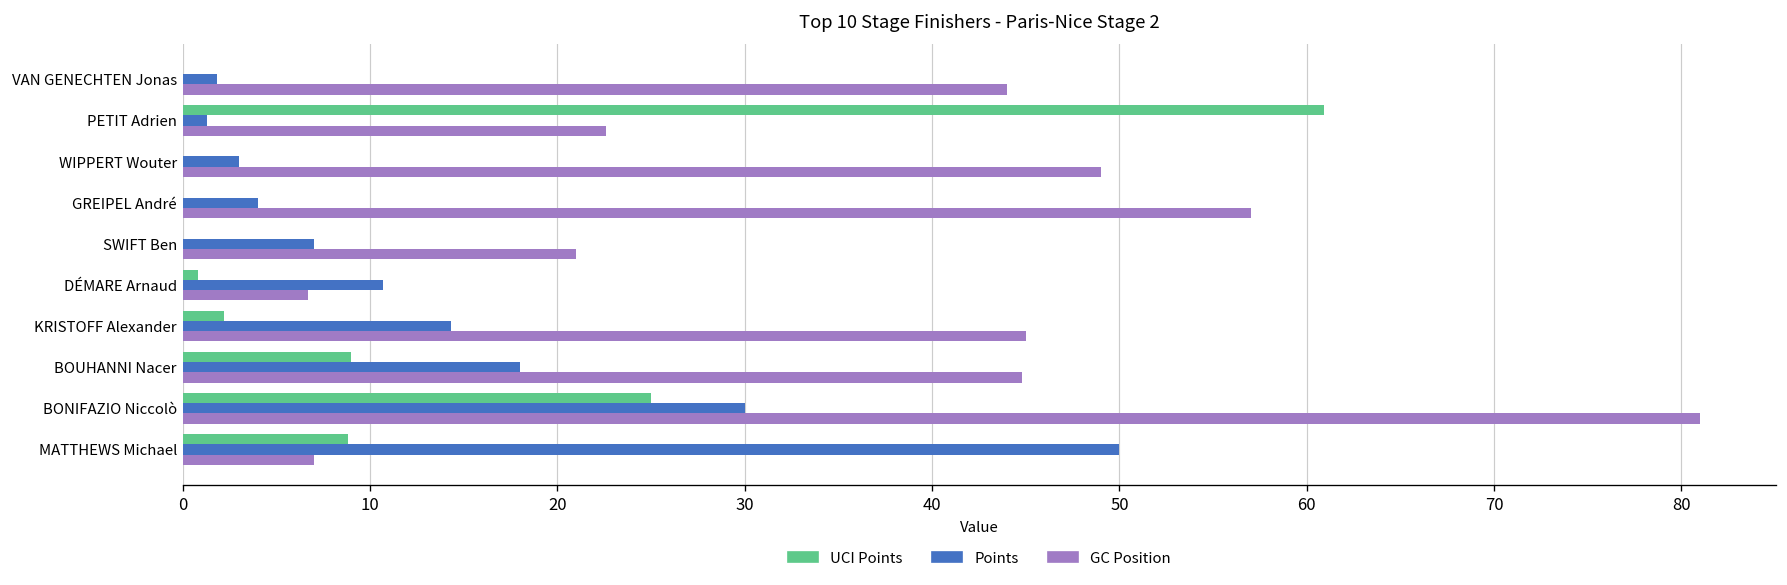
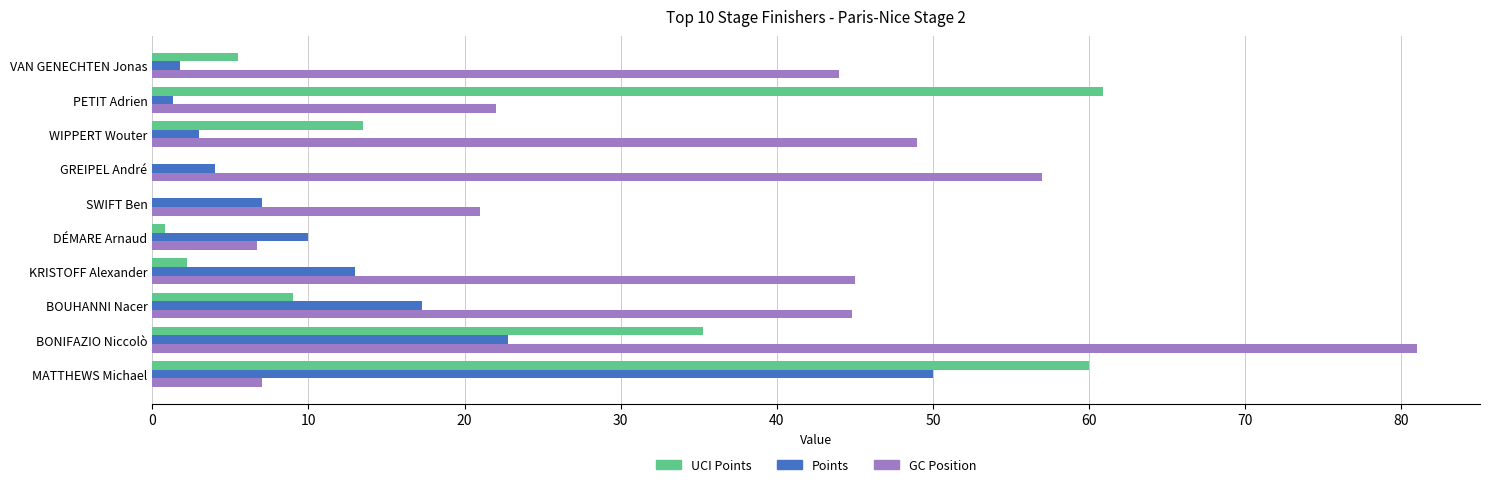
  {
    "UCI Points": {
-     "VAN GENECHTEN Jonas": 0.0,
+     "VAN GENECHTEN Jonas": 5.5,
      "PETIT Adrien": 60.9,
-     "WIPPERT Wouter": 0.0,
+     "WIPPERT Wouter": 13.5,
      "GREIPEL André": 0.0,
      "SWIFT Ben": 0.0,
      "DÉMARE Arnaud": 0.8,
      "KRISTOFF Alexander": 2.2,
      "BOUHANNI Nacer": 9.0,
-     "BONIFAZIO Niccolò": 25.0,
-     "MATTHEWS Michael": 8.8
+     "BONIFAZIO Niccolò": 35.3,
+     "MATTHEWS Michael": 60.0
    },
    "Points": {
      "VAN GENECHTEN Jonas": 1.8,
      "PETIT Adrien": 1.3,
      "WIPPERT Wouter": 3.0,
      "GREIPEL André": 4.0,
      "SWIFT Ben": 7.0,
-     "DÉMARE Arnaud": 10.7,
-     "KRISTOFF Alexander": 14.3,
-     "BOUHANNI Nacer": 18.0,
-     "BONIFAZIO Niccolò": 30.0,
+     "DÉMARE Arnaud": 10.0,
+     "KRISTOFF Alexander": 13.0,
+     "BOUHANNI Nacer": 17.3,
+     "BONIFAZIO Niccolò": 22.8,
      "MATTHEWS Michael": 50.0
    },
    "GC Position": {
      "VAN GENECHTEN Jonas": 44.0,
-     "PETIT Adrien": 22.6,
+     "PETIT Adrien": 22.0,
      "WIPPERT Wouter": 49.0,
      "GREIPEL André": 57.0,
      "SWIFT Ben": 21.0,
      "DÉMARE Arnaud": 6.7,
      "KRISTOFF Alexander": 45.0,
      "BOUHANNI Nacer": 44.8,
      "BONIFAZIO Niccolò": 81.0,
      "MATTHEWS Michael": 7.0
    }
  }
